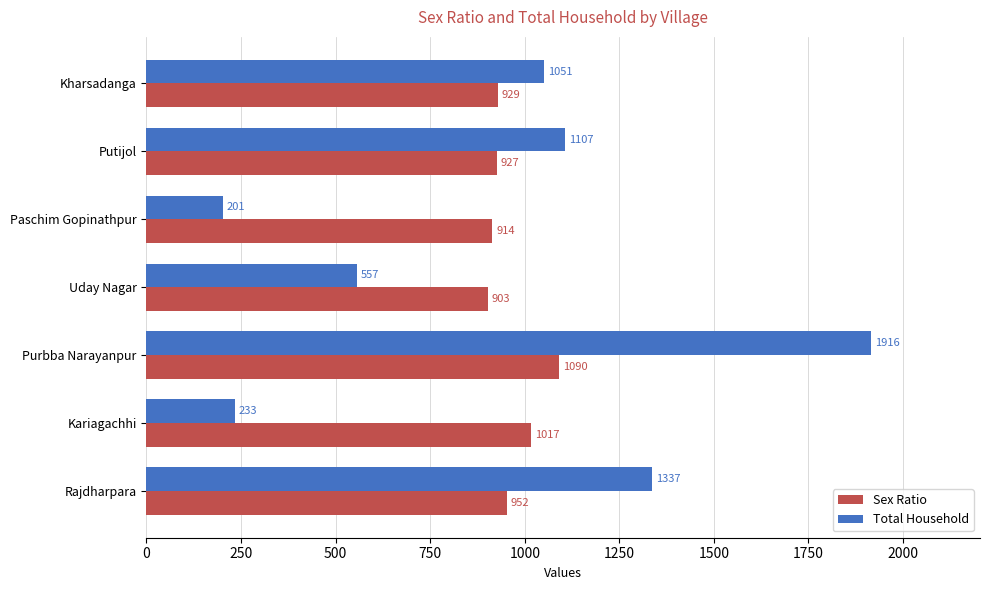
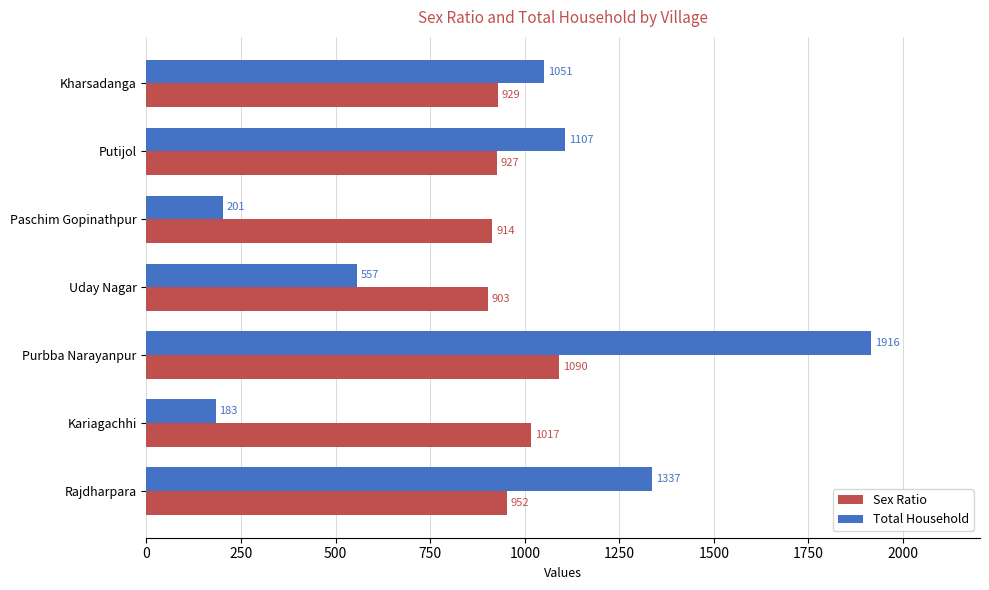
  {
    "Sex Ratio": {
      "Kharsadanga": 929,
      "Putijol": 927,
      "Paschim Gopinathpur": 914,
      "Uday Nagar": 903,
      "Purbba Narayanpur": 1090,
      "Kariagachhi": 1017,
      "Rajdharpara": 952
    },
    "Total Household": {
      "Kharsadanga": 1051,
      "Putijol": 1107,
      "Paschim Gopinathpur": 201,
      "Uday Nagar": 557,
      "Purbba Narayanpur": 1916,
-     "Kariagachhi": 233,
+     "Kariagachhi": 183,
      "Rajdharpara": 1337
    }
  }
